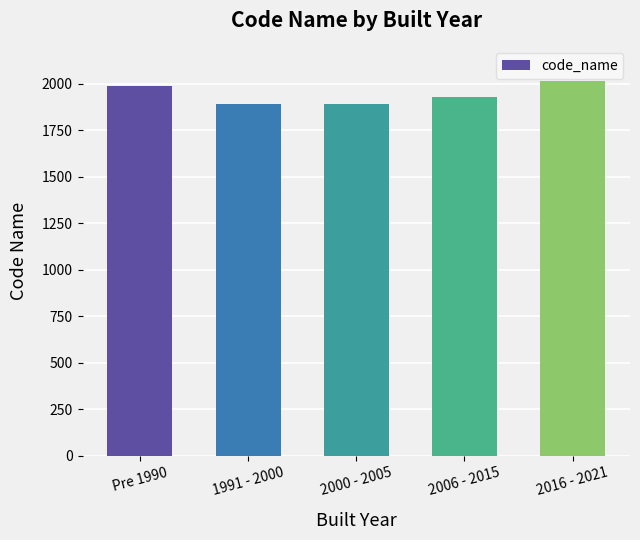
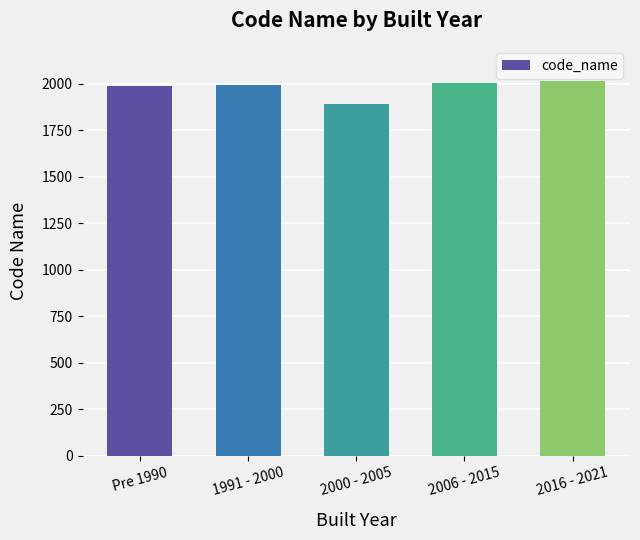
  {
    "Pre 1990": 1990,
-   "1991 - 2000": 1890,
+   "1991 - 2000": 2000,
    "2000 - 2005": 1890,
-   "2006 - 2015": 1930,
+   "2006 - 2015": 2010,
    "2016 - 2021": 2020
  }
